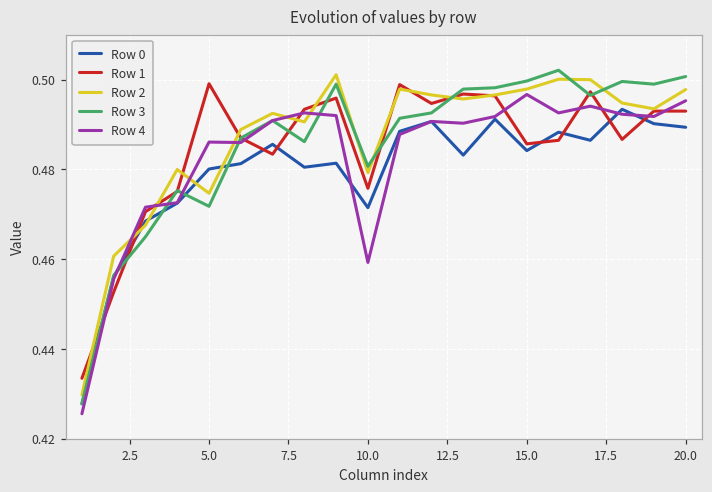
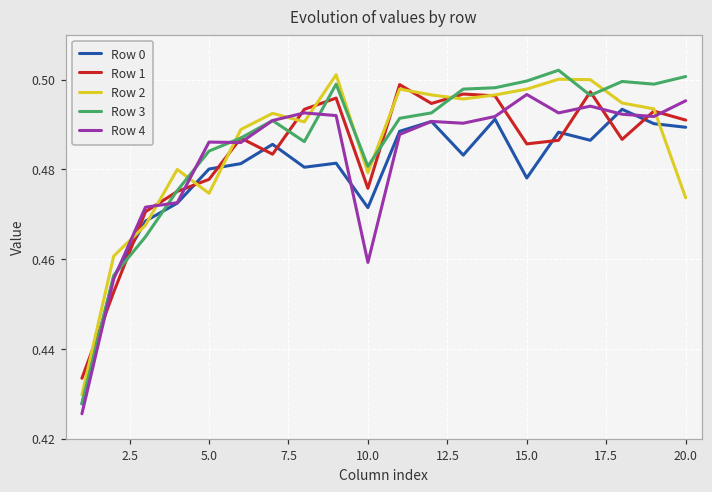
  {
    "Row 0": {
      "5.0": 0.480,
      "10.0": 0.472,
-     "15.0": 0.484,
+     "15.0": 0.478,
      "20.0": 0.489
    },
    "Row 1": {
-     "5.0": 0.499,
+     "5.0": 0.478,
      "10.0": 0.476,
      "15.0": 0.486,
-     "20.0": 0.493
+     "20.0": 0.491
    },
    "Row 2": {
      "5.0": 0.475,
      "10.0": 0.479,
      "15.0": 0.498,
-     "20.0": 0.498
+     "20.0": 0.474
    },
    "Row 3": {
-     "5.0": 0.472,
+     "5.0": 0.484,
      "10.0": 0.481,
      "15.0": 0.500,
      "20.0": 0.501
    },
    "Row 4": {
      "5.0": 0.486,
      "10.0": 0.459,
      "15.0": 0.497,
      "20.0": 0.495
    }
  }
